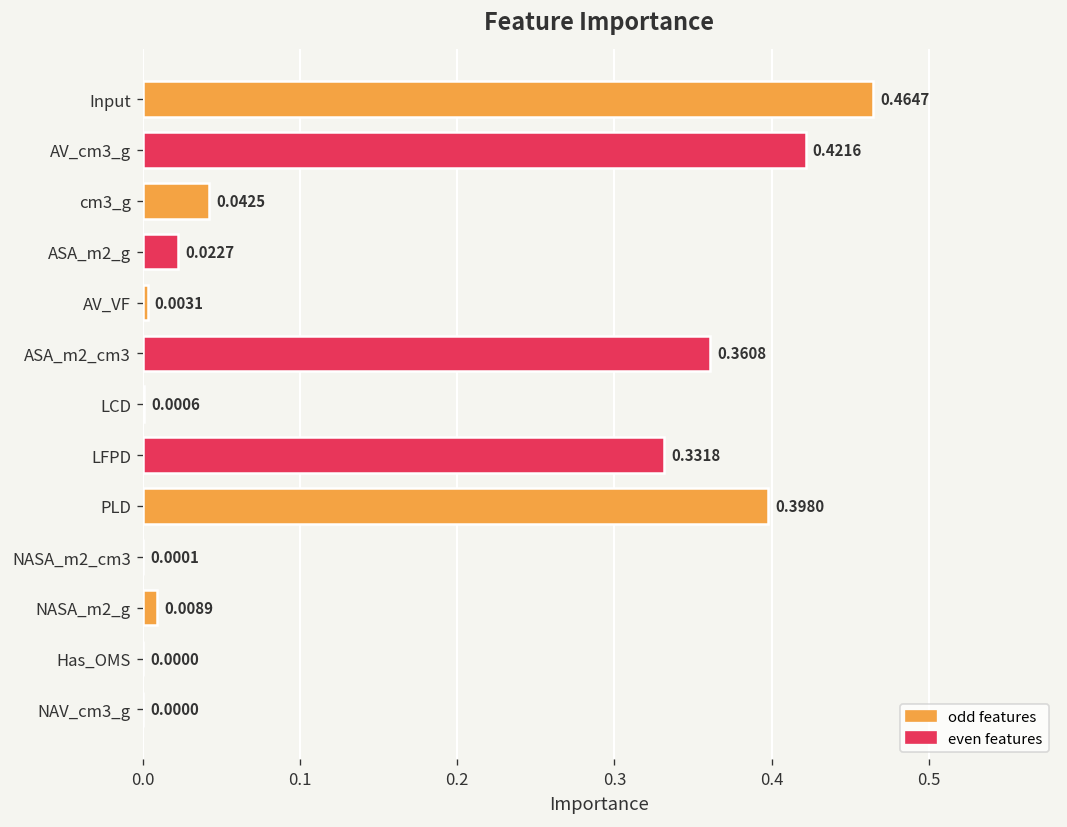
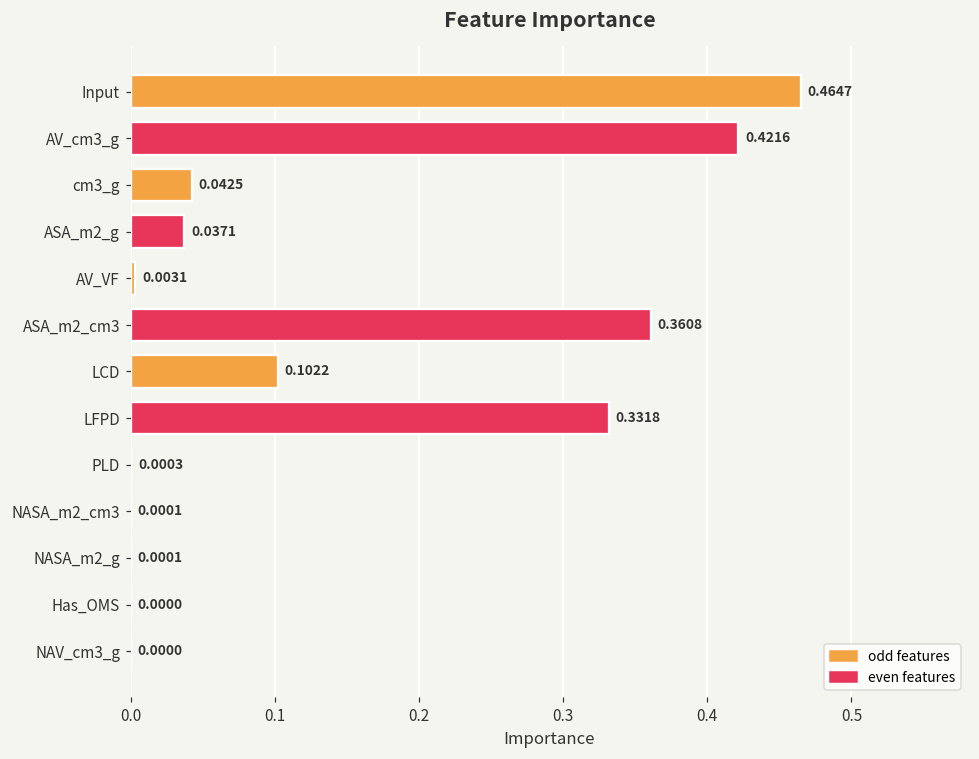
  {
    "Input": 0.4647,
    "AV_cm3_g": 0.4216,
    "cm3_g": 0.0425,
-   "ASA_m2_g": 0.0227,
+   "ASA_m2_g": 0.0371,
    "AV_VF": 0.0031,
    "ASA_m2_cm3": 0.3608,
-   "LCD": 0.0006,
+   "LCD": 0.1022,
    "LFPD": 0.3318,
-   "PLD": 0.3980,
+   "PLD": 0.0003,
    "NASA_m2_cm3": 0.0001,
-   "NASA_m2_g": 0.0089,
+   "NASA_m2_g": 0.0001,
    "Has_OMS": 0.0000,
    "NAV_cm3_g": 0.0000
  }
